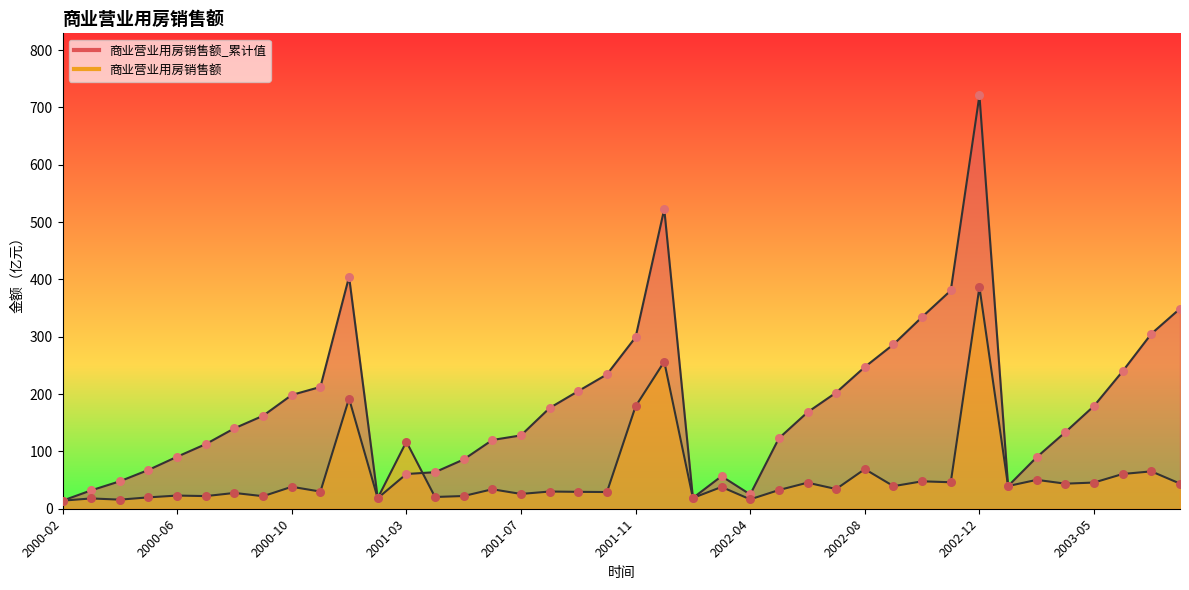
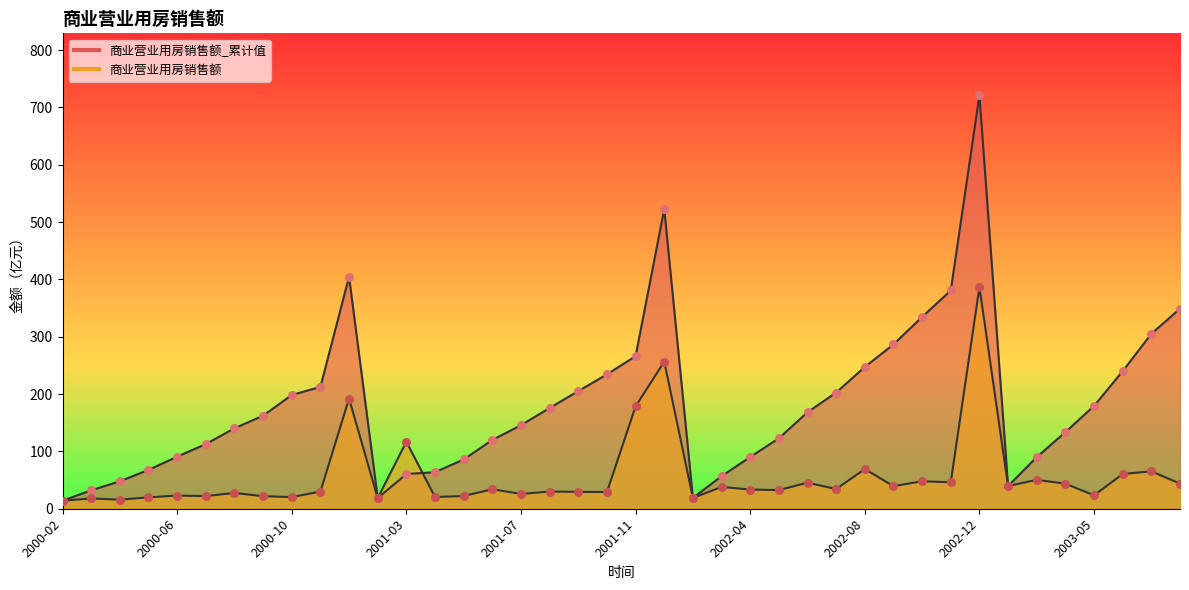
  {
    "商业营业用房销售额_累计值": {
      "2000-06": 90,
      "2000-10": 200,
      "2001-03": 60,
-     "2001-07": 130,
-     "2001-11": 300,
-     "2002-04": 20,
+     "2001-07": 150,
+     "2001-11": 270,
+     "2002-04": 90,
      "2002-08": 250,
      "2002-12": 720,
      "2003-05": 180
    },
    "商业营业用房销售额": {
      "2000-06": 20,
-     "2000-10": 40,
+     "2000-10": 20,
      "2001-03": 120,
      "2001-07": 30,
      "2001-11": 180,
-     "2002-04": 20,
+     "2002-04": 30,
      "2002-08": 70,
      "2002-12": 390,
-     "2003-05": 50
+     "2003-05": 20
    }
  }
